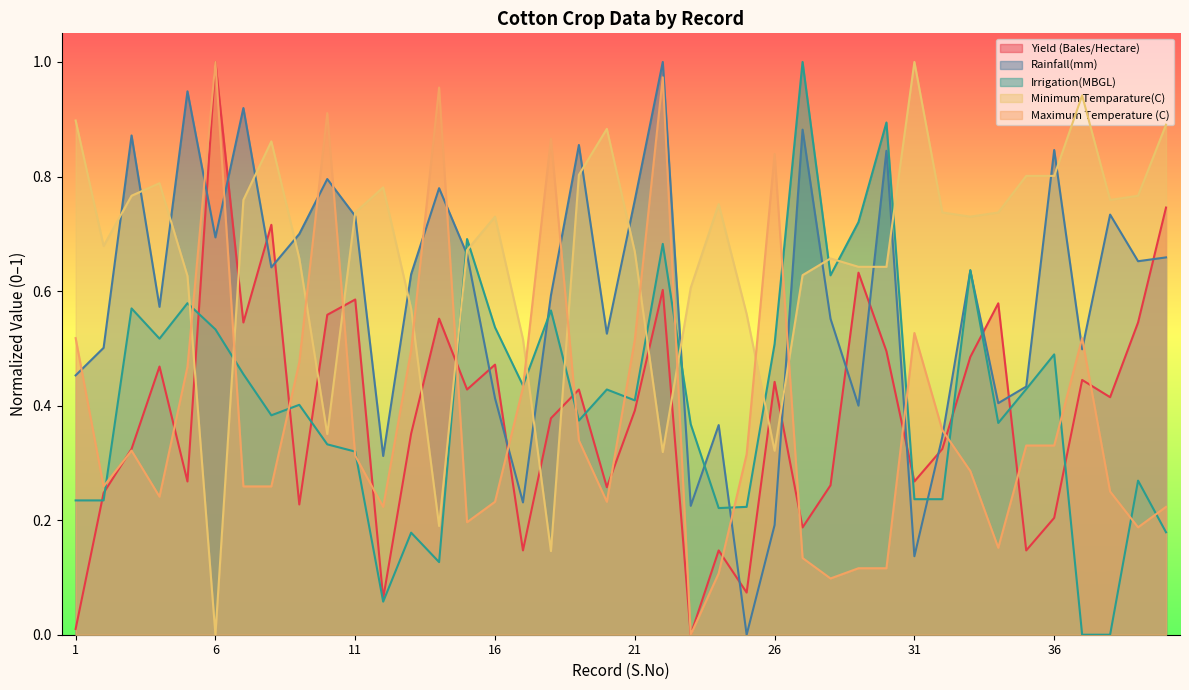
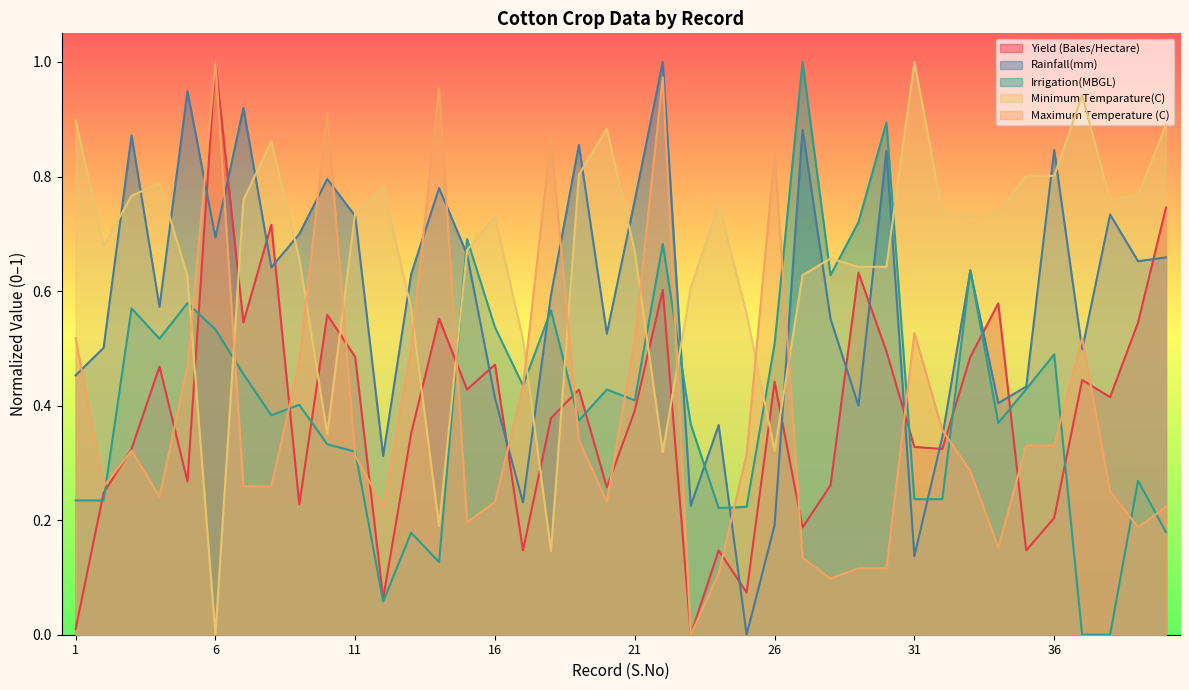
  {
    "Yield (Bales/Hectare)": {
      "1": 0.01,
-     "11": 0.59,
+     "11": 0.48,
      "16": 0.47,
      "21": 0.39,
      "26": 0.44,
-     "31": 0.27,
+     "31": 0.33,
      "36": 0.20
    }
  }
